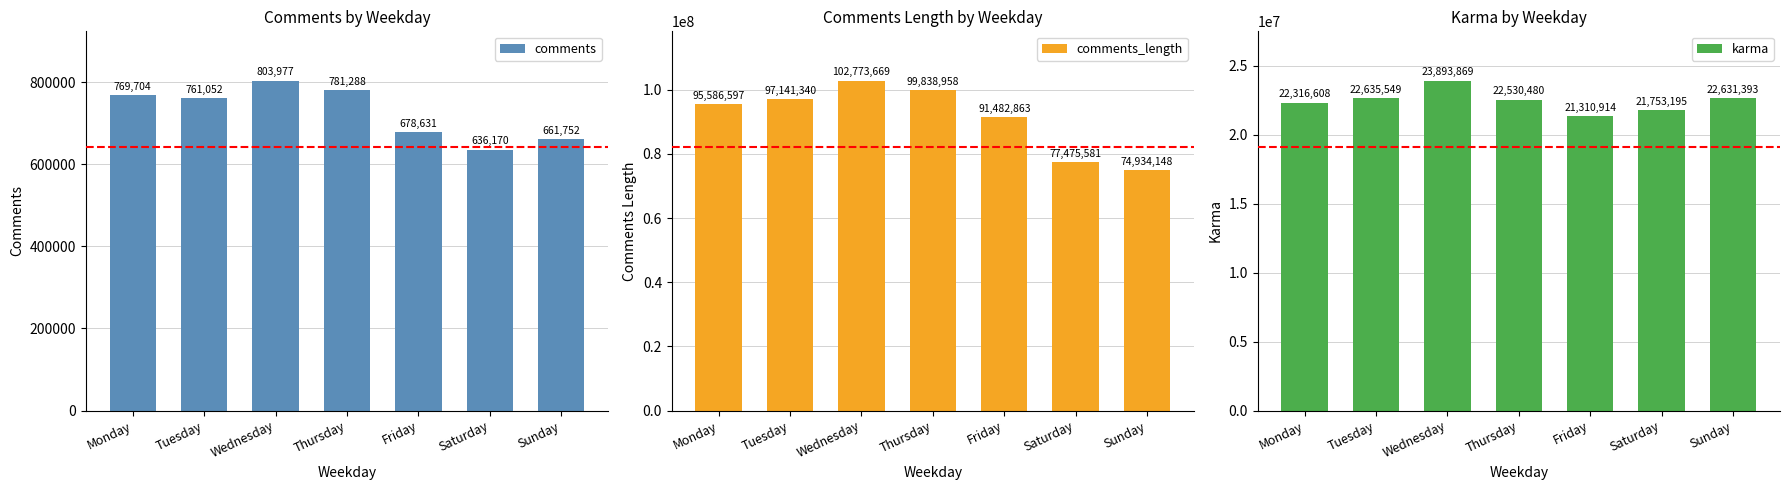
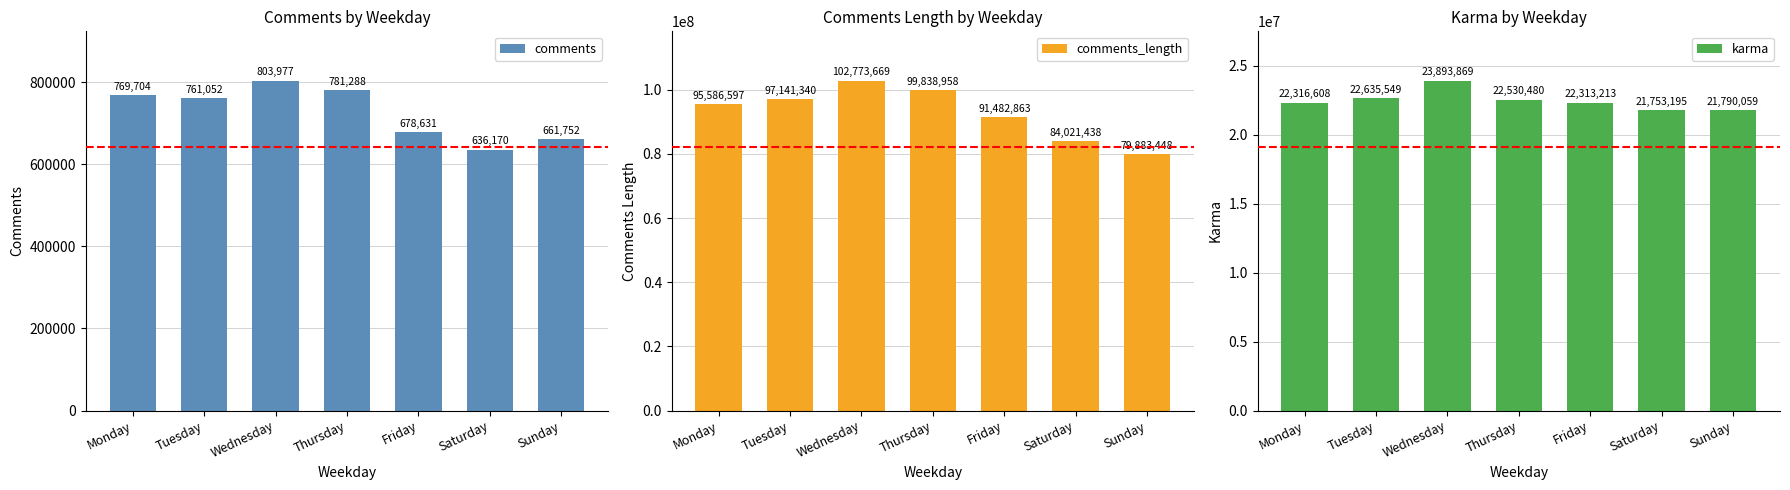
  {
    "Comments by Weekday": {
      "Monday": "769,704",
      "Tuesday": "761,052",
      "Wednesday": "803,977",
      "Thursday": "781,288",
      "Friday": "678,631",
      "Saturday": "636,170",
      "Sunday": "661,752"
    },
    "Comments Length by Weekday": {
      "Monday": "95,586,597",
      "Tuesday": "97,141,340",
      "Wednesday": "102,773,669",
      "Thursday": "99,838,958",
      "Friday": "91,482,863",
-     "Saturday": "77,475,581",
-     "Sunday": "74,934,148"
+     "Saturday": "84,021,438",
+     "Sunday": "79,883,448"
    },
    "Karma by Weekday": {
      "Monday": "22,316,608",
      "Tuesday": "22,635,549",
      "Wednesday": "23,893,869",
      "Thursday": "22,530,480",
-     "Friday": "21,310,914",
+     "Friday": "22,313,213",
      "Saturday": "21,753,195",
-     "Sunday": "22,631,393"
+     "Sunday": "21,790,059"
    }
  }
